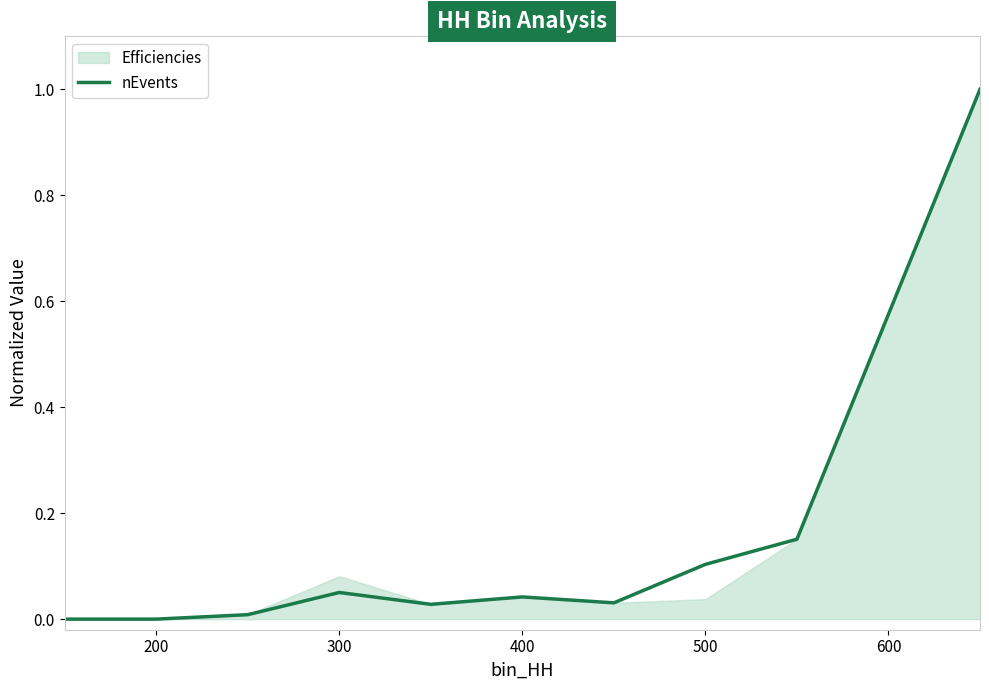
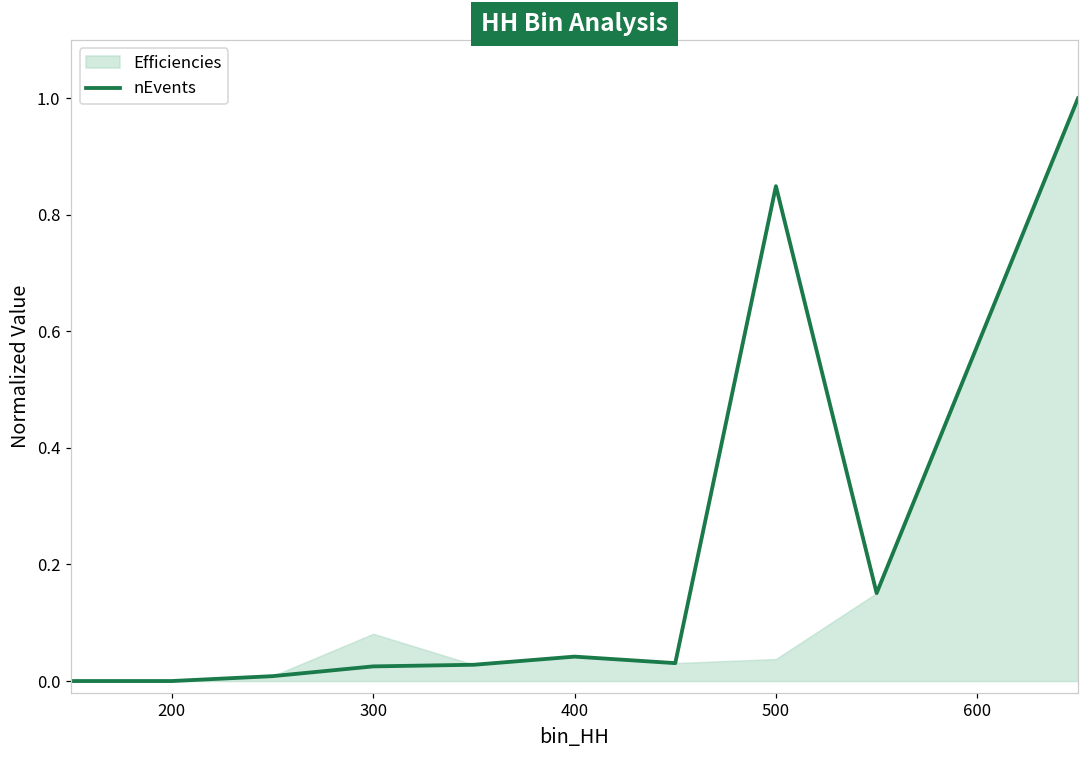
  {
    "nEvents": {
-     "300": 0.05,
-     "500": 0.10
+     "300": 0.03,
+     "500": 0.85
    },
    "Efficiencies": {
      "300": 0.08,
      "500": 0.04
    }
  }
